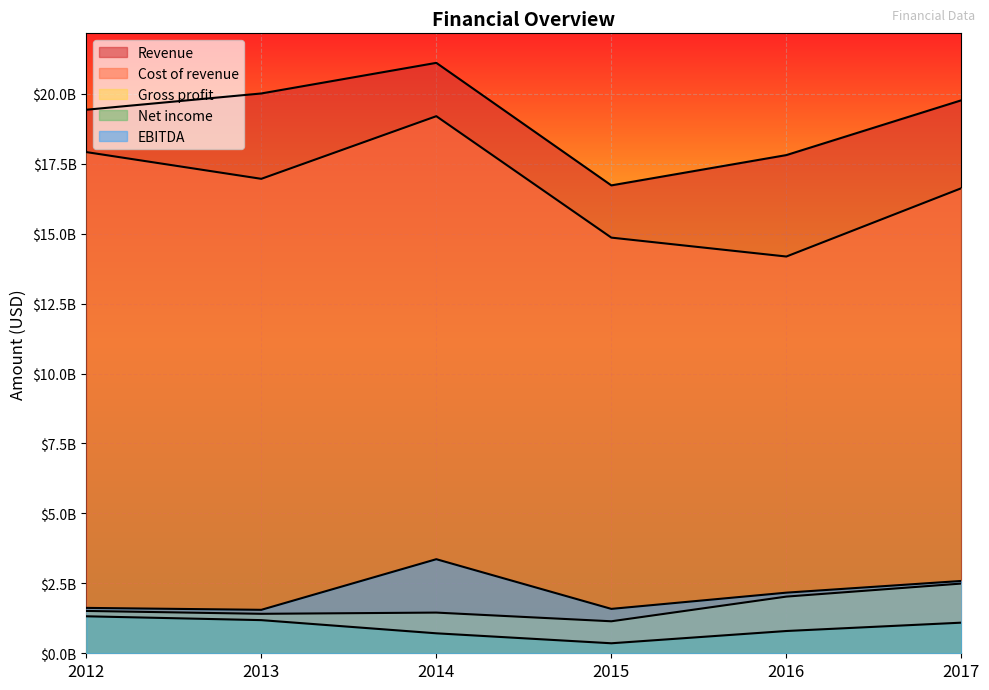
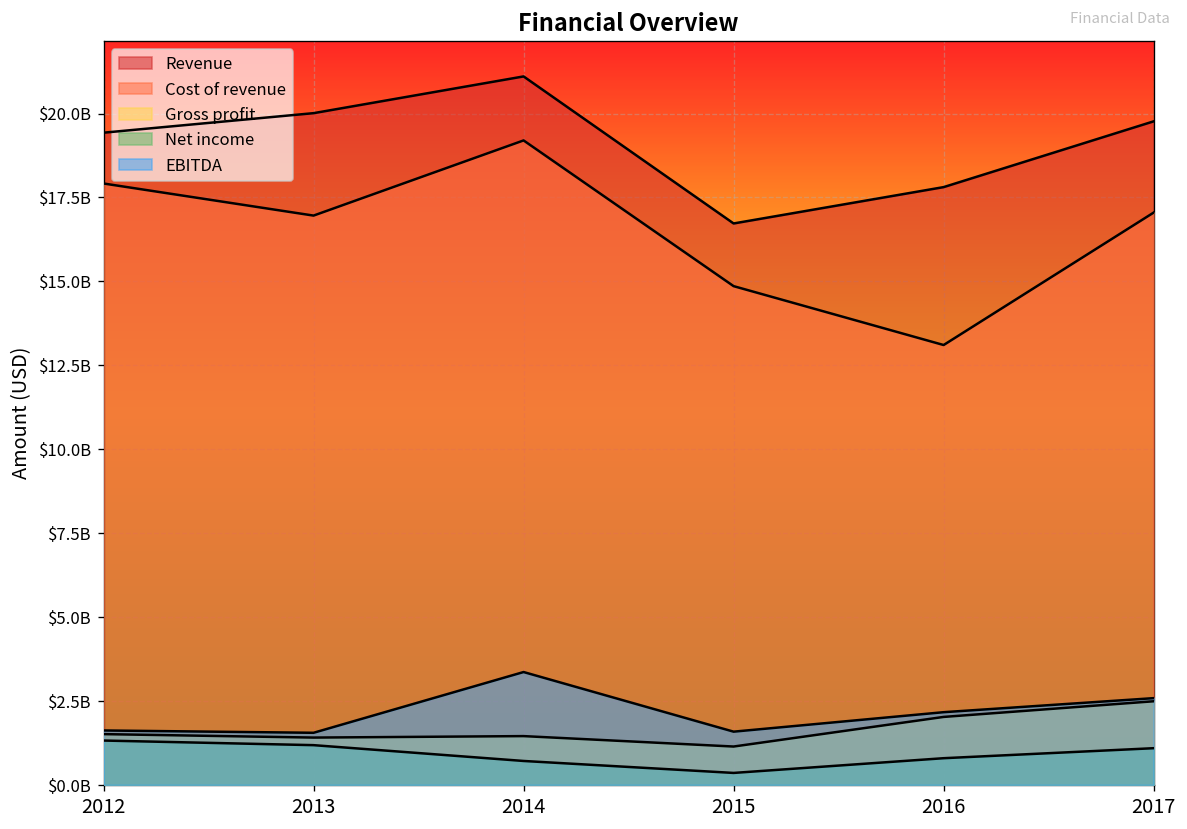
  {
    "Revenue": {
      "2012": "$19400000000",
      "2013": "$20000000000",
      "2014": "$21100000000",
      "2015": "$16700000000",
      "2016": "$17800000000",
      "2017": "$19800000000"
    },
    "Cost of revenue": {
      "2012": "$17900000000",
      "2013": "$17000000000",
      "2014": "$19200000000",
      "2015": "$14900000000",
-     "2016": "$14200000000",
-     "2017": "$16600000000"
+     "2016": "$13100000000",
+     "2017": "$17000000000"
    },
    "Gross profit": {
      "2012": "$1500000000",
      "2013": "$1400000000",
      "2014": "$1500000000",
      "2015": "$1100000000",
      "2016": "$2000000000",
      "2017": "$2500000000"
    },
    "Net income": {
      "2012": "$1300000000",
      "2013": "$1200000000",
      "2014": "$700000000",
      "2015": "$400000000",
      "2016": "$800000000",
      "2017": "$1100000000"
    },
    "EBITDA": {
      "2012": "$1600000000",
      "2013": "$1600000000",
      "2014": "$3400000000",
      "2015": "$1600000000",
      "2016": "$2200000000",
      "2017": "$2600000000"
    }
  }
